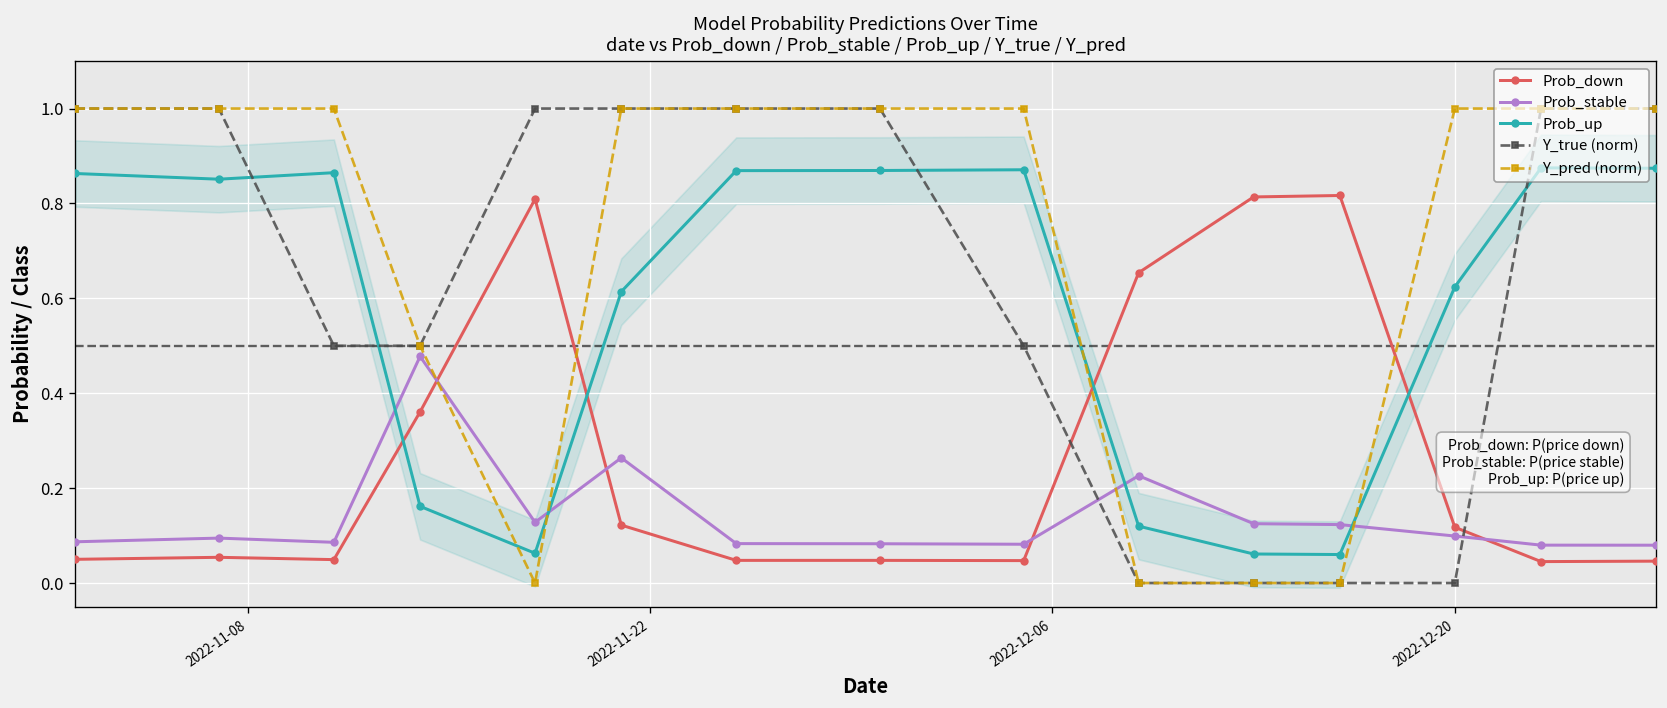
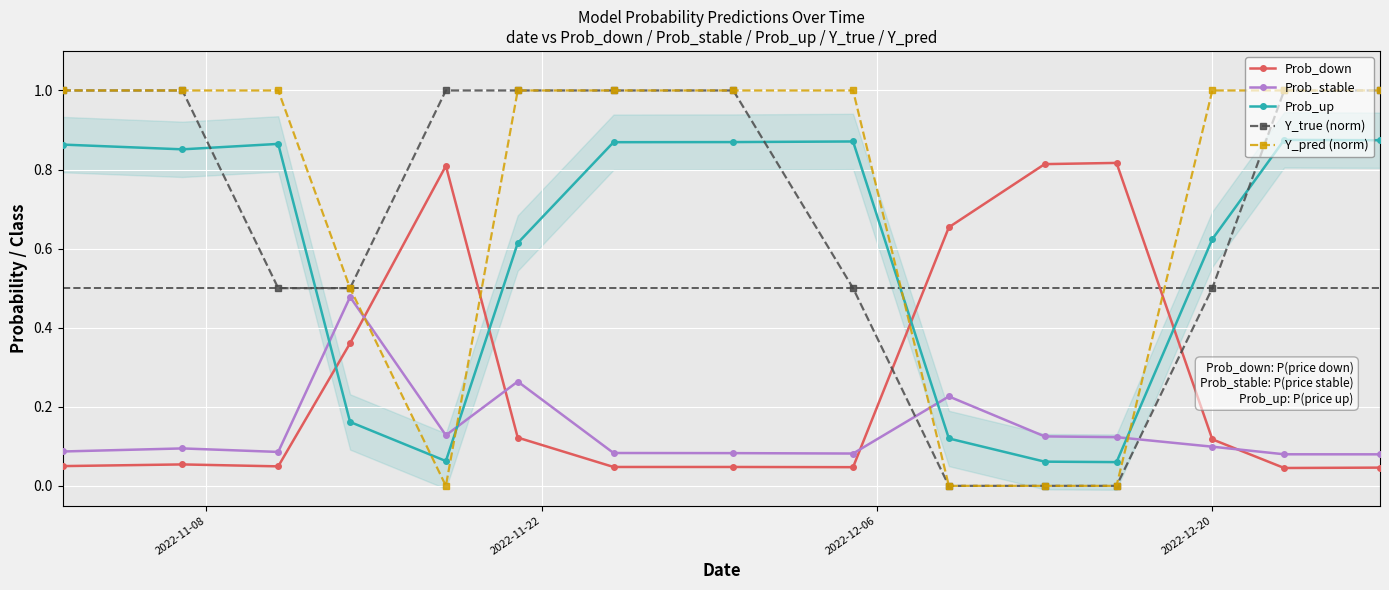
  {
    "Prob_down": {
      "2022-12-20": 0.12
    },
    "Prob_stable": {
      "2022-12-20": 0.10
    },
    "Y_true (norm)": {
-     "2022-12-20": 0.00
+     "2022-12-20": 0.50
    },
    "Y_pred (norm)": {
      "2022-12-20": 1.00
    }
  }
